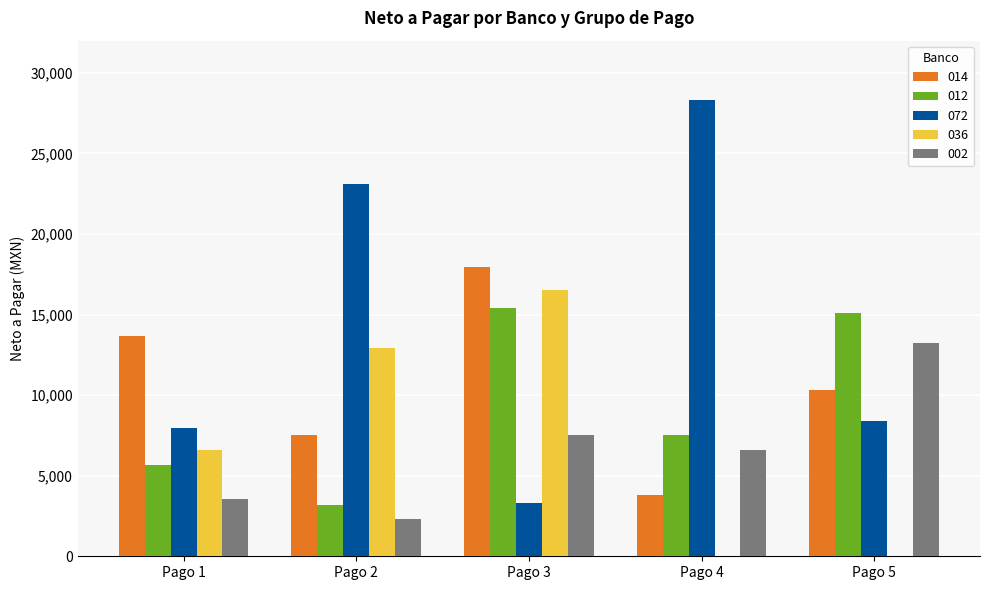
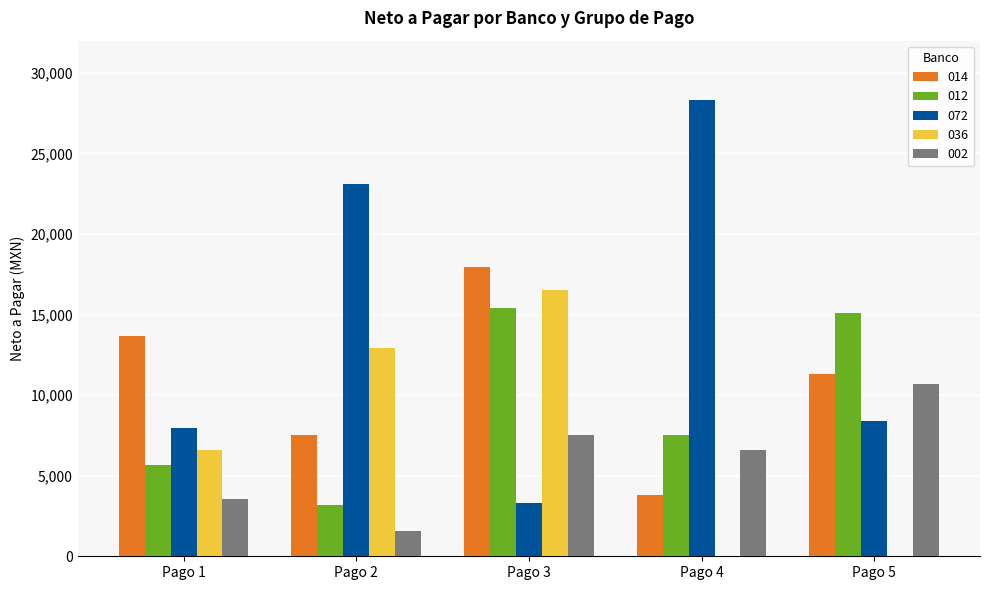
  {
    "014": {
      "Pago 1": "13,700",
      "Pago 2": "7,600",
      "Pago 3": "17,900",
      "Pago 4": "3,800",
-     "Pago 5": "10,300"
+     "Pago 5": "11,300"
    },
    "012": {
      "Pago 1": "5,700",
      "Pago 2": "3,200",
      "Pago 3": "15,400",
      "Pago 4": "7,600",
      "Pago 5": "15,100"
    },
    "072": {
      "Pago 1": "8,000",
      "Pago 2": "23,100",
      "Pago 3": "3,300",
      "Pago 4": "28,300",
      "Pago 5": "8,400"
    },
    "036": {
      "Pago 1": "6,600",
      "Pago 2": "12,900",
      "Pago 3": "16,500",
      "Pago 4": "0",
      "Pago 5": "0"
    },
    "002": {
      "Pago 1": "3,600",
-     "Pago 2": "2,300",
+     "Pago 2": "1,600",
      "Pago 3": "7,600",
      "Pago 4": "6,600",
-     "Pago 5": "13,200"
+     "Pago 5": "10,700"
    }
  }
